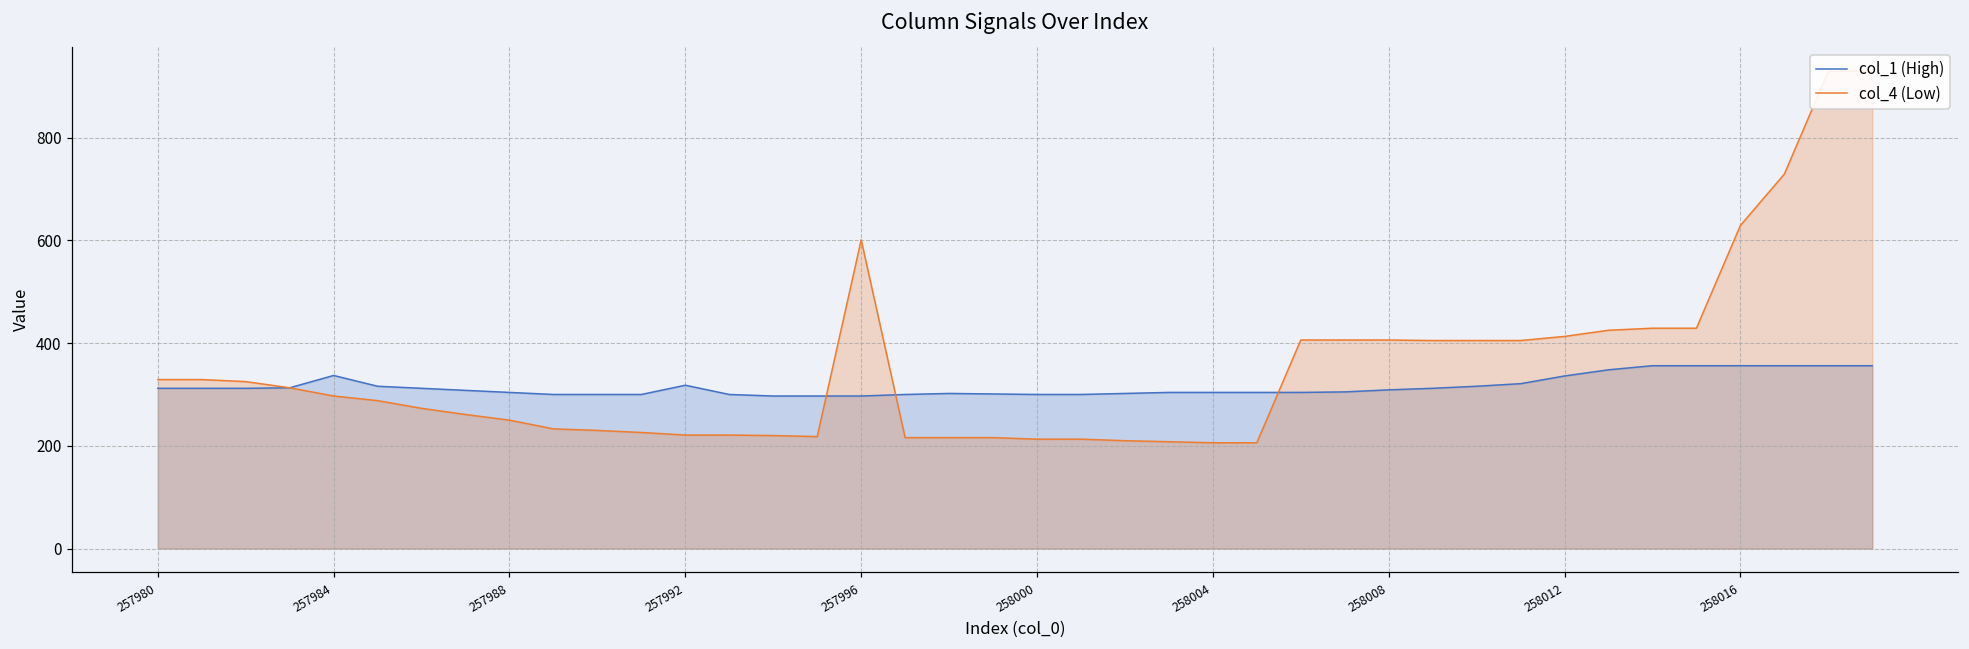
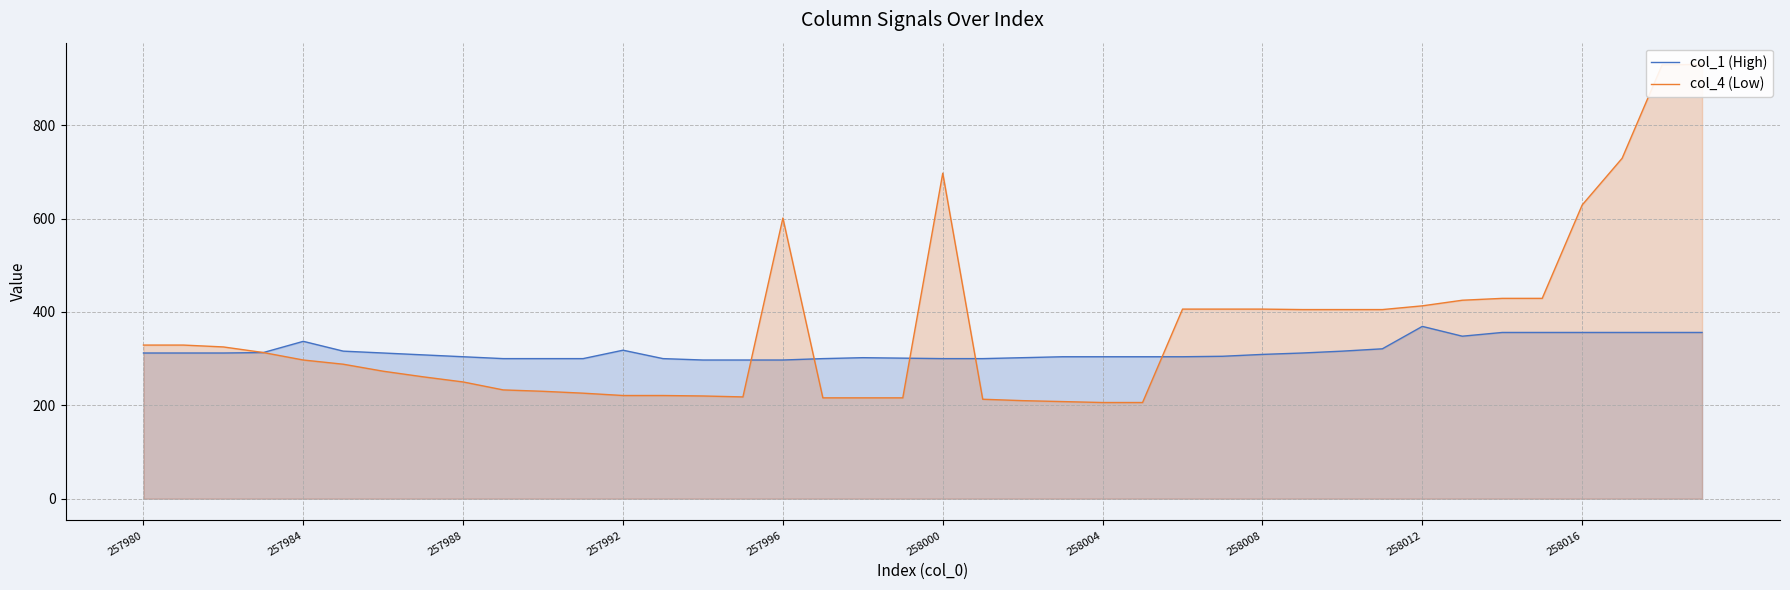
  {
    "col_1 (High)": {
      "257980": 310,
      "257984": 340,
      "257988": 300,
      "257992": 320,
      "257996": 300,
      "258000": 300,
      "258004": 300,
      "258008": 310,
-     "258012": 340,
+     "258012": 370,
      "258016": 360
    },
    "col_4 (Low)": {
      "257980": 330,
      "257984": 300,
      "257988": 250,
      "257992": 220,
      "257996": 600,
-     "258000": 210,
+     "258000": 700,
      "258004": 210,
      "258008": 410,
      "258012": 410,
      "258016": 630
    }
  }
